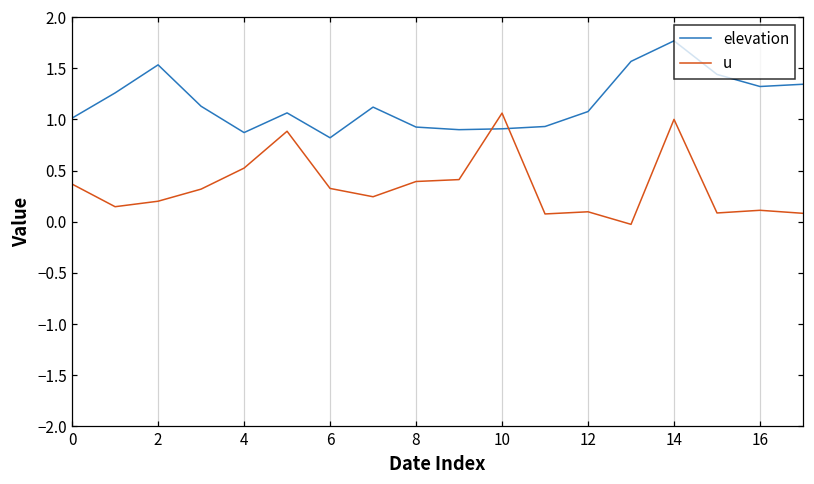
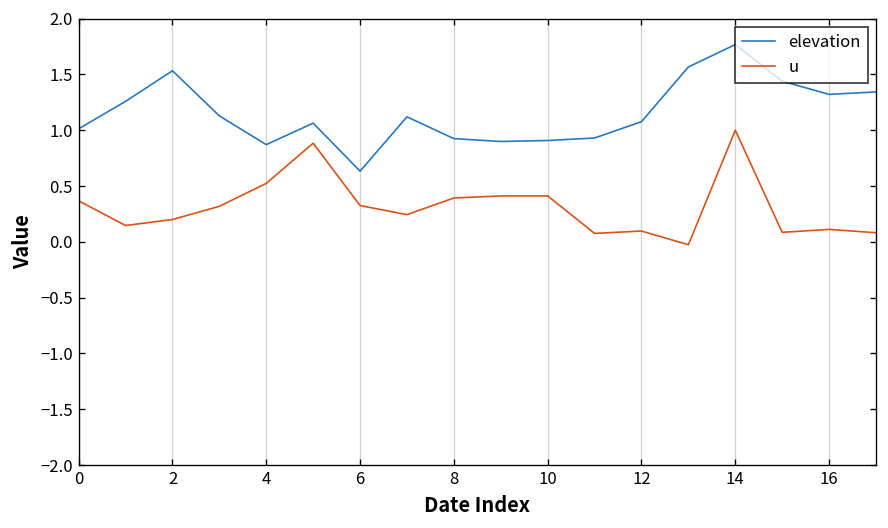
  {
    "elevation": {
      "0": 1.0,
      "2": 1.5,
      "4": 0.9,
-     "6": 0.8,
+     "6": 0.6,
      "8": 0.9,
      "10": 0.9,
      "12": 1.1,
      "16": 1.3
    },
    "u": {
      "0": 0.4,
      "2": 0.2,
      "4": 0.5,
      "6": 0.3,
      "8": 0.4,
-     "10": 1.1,
+     "10": 0.4,
      "12": 0.1,
      "14": 1.0,
      "16": 0.1
    }
  }
